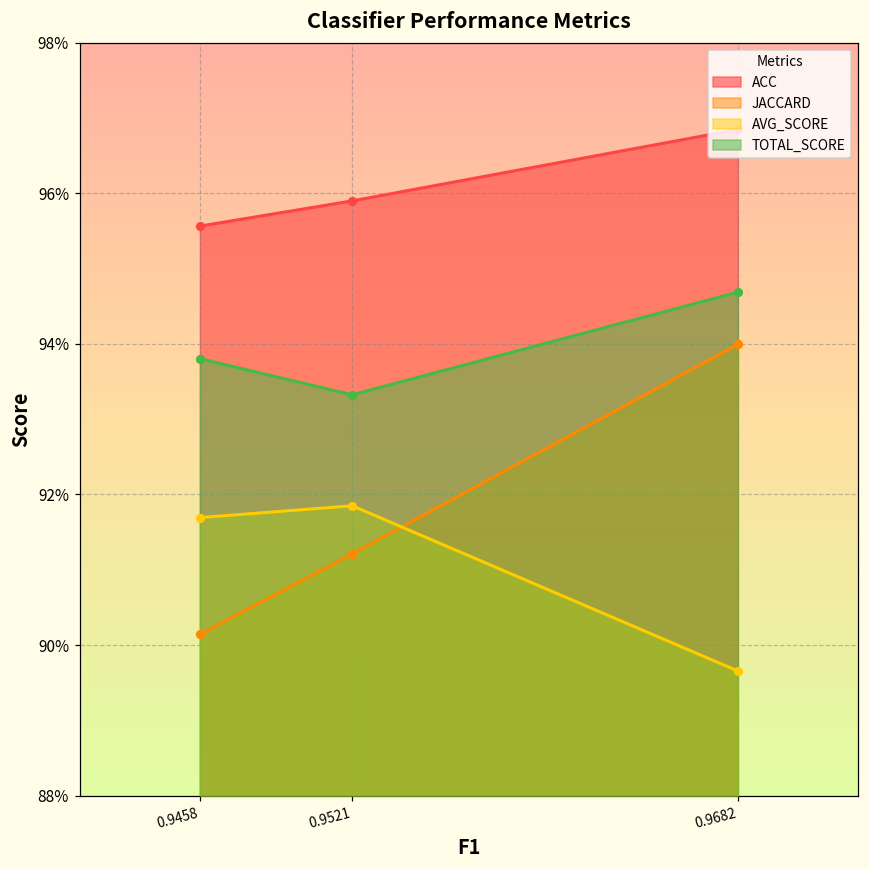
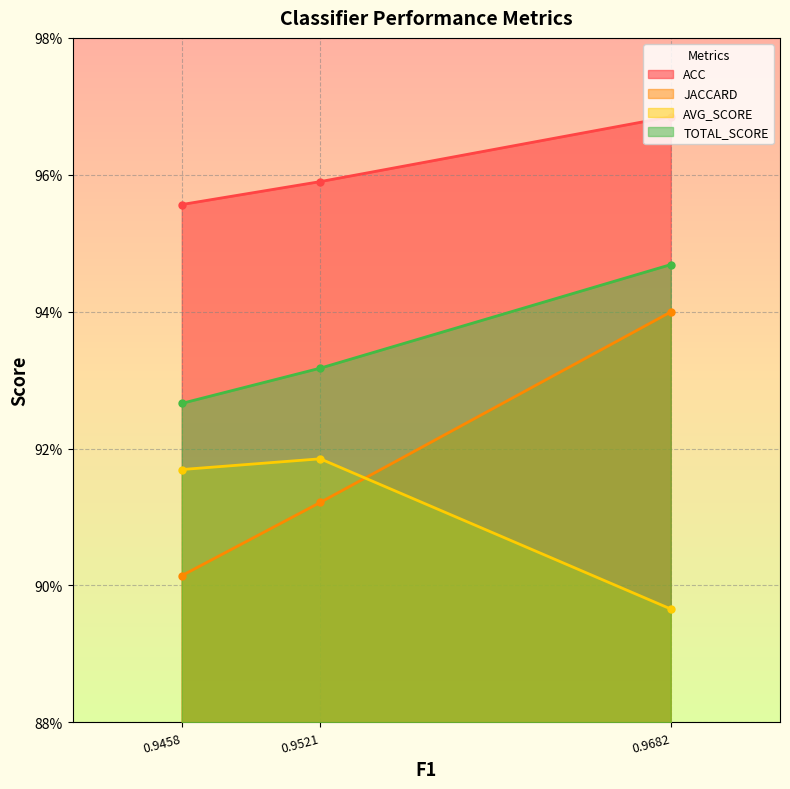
  {
    "ACC": {
      "0.9458": "95.6%",
      "0.9521": "95.9%"
    },
    "TOTAL_SCORE": {
-     "0.9458": "93.8%",
-     "0.9521": "93.3%",
+     "0.9458": "92.7%",
+     "0.9521": "93.2%",
      "0.9682": "94.7%"
    }
  }
